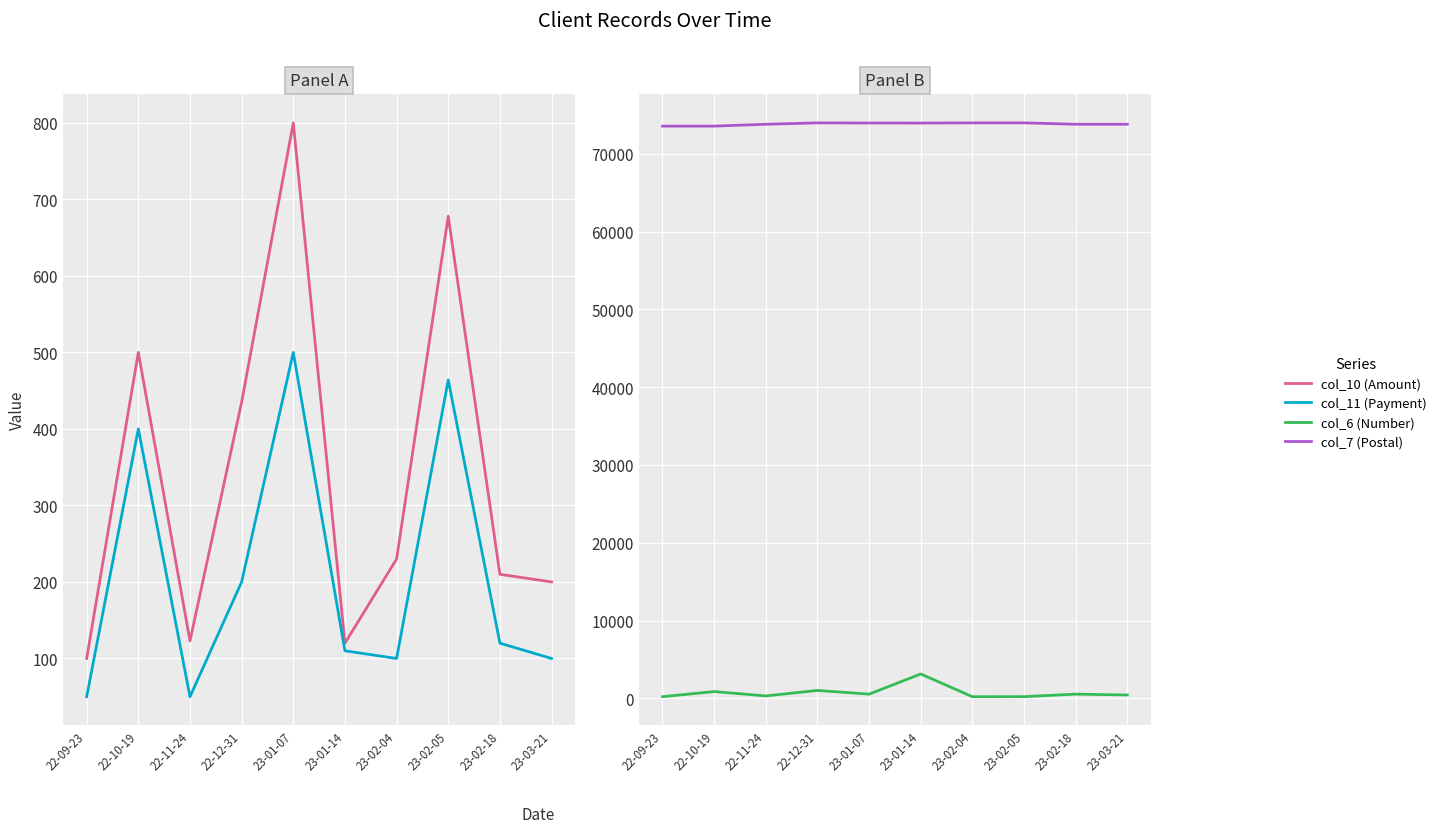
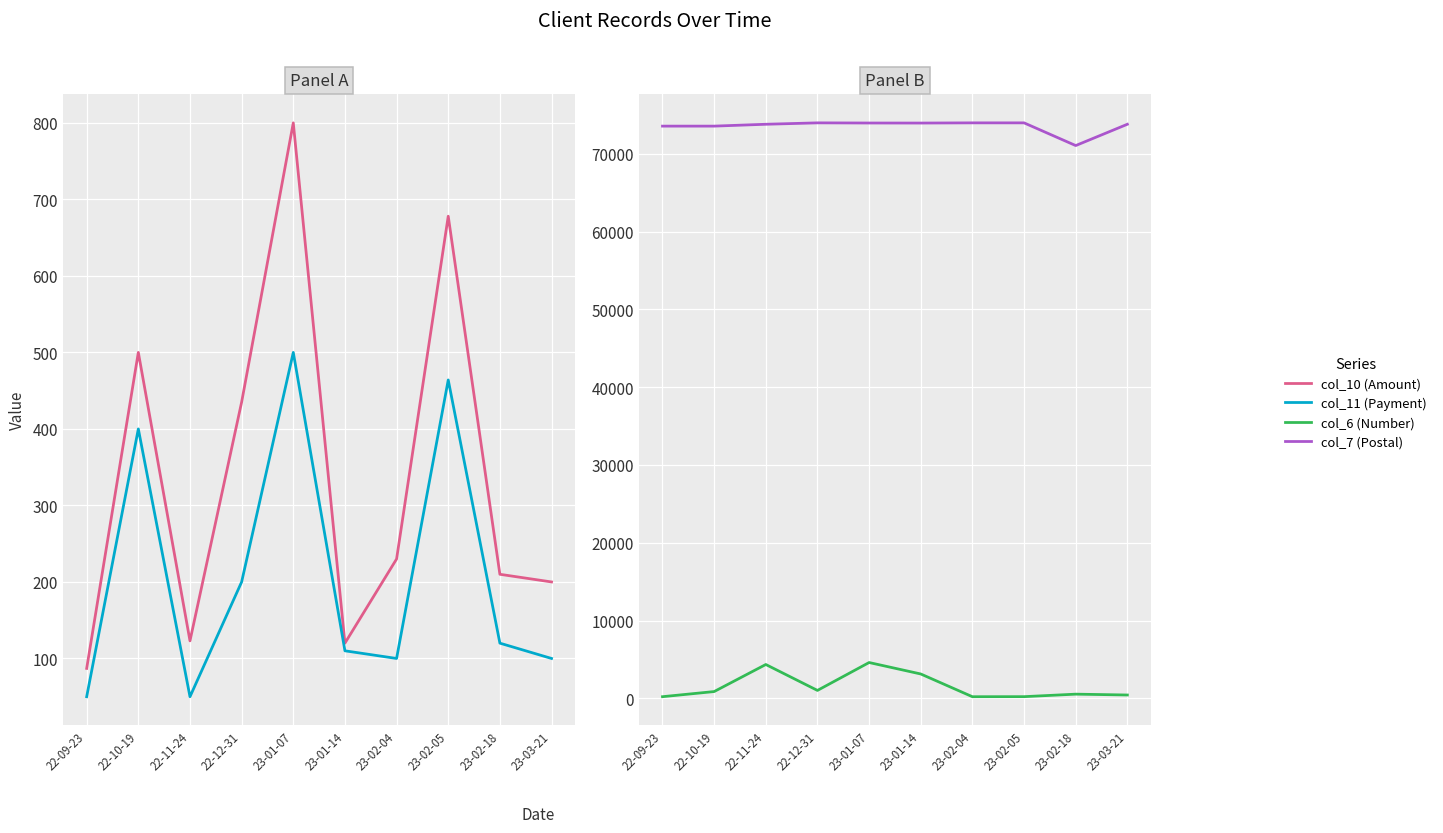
  {
    "Panel A": {
      "col_10 (Amount)": {
-       "22-09-23": 100,
+       "22-09-23": 90,
        "22-10-19": 500,
        "22-11-24": 120,
        "22-12-31": 440,
        "23-01-07": 800,
        "23-01-14": 120,
        "23-02-04": 230,
        "23-02-05": 680,
        "23-02-18": 210,
        "23-03-21": 200
      },
      "col_11 (Payment)": {
        "22-09-23": 50,
        "22-10-19": 400,
        "22-11-24": 50,
        "22-12-31": 200,
        "23-01-07": 500,
        "23-01-14": 110,
        "23-02-04": 100,
        "23-02-05": 460,
        "23-02-18": 120,
        "23-03-21": 100
      }
    },
    "Panel B": {
      "col_6 (Number)": {
        "22-09-23": 0,
        "22-10-19": 1000,
-       "22-11-24": 0,
+       "22-11-24": 4000,
        "22-12-31": 1000,
-       "23-01-07": 1000,
+       "23-01-07": 5000,
        "23-01-14": 3000,
        "23-02-04": 0,
        "23-02-05": 0,
        "23-02-18": 1000,
        "23-03-21": 0
      },
      "col_7 (Postal)": {
        "22-09-23": 74000,
        "22-10-19": 74000,
        "22-11-24": 74000,
        "22-12-31": 74000,
        "23-01-07": 74000,
        "23-01-14": 74000,
        "23-02-04": 74000,
        "23-02-05": 74000,
-       "23-02-18": 74000,
+       "23-02-18": 71000,
        "23-03-21": 74000
      }
    }
  }
